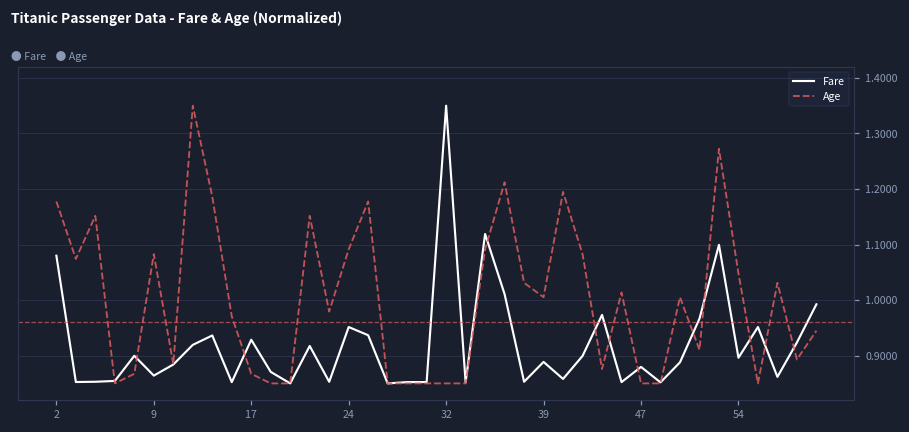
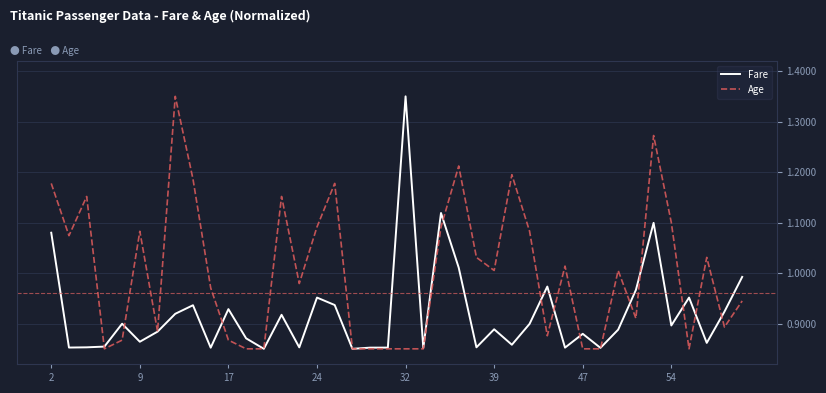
  {
    "Fare": {
      "47": 0.88,
      "54": 0.90
    },
    "Age": {
      "47": 0.85,
-     "54": 1.05
+     "54": 1.10
    }
  }
